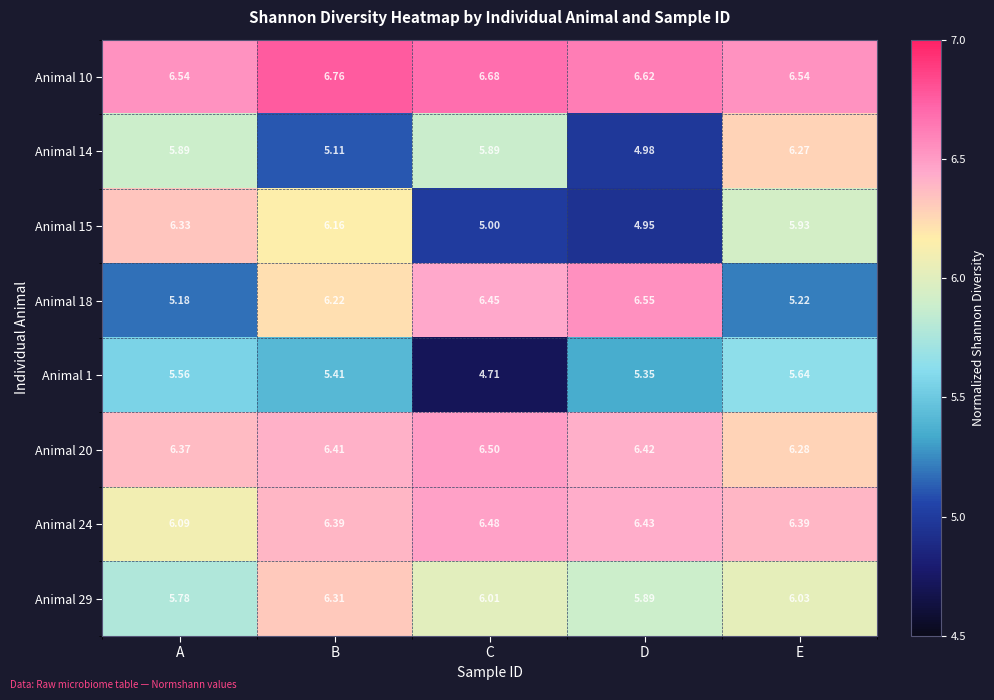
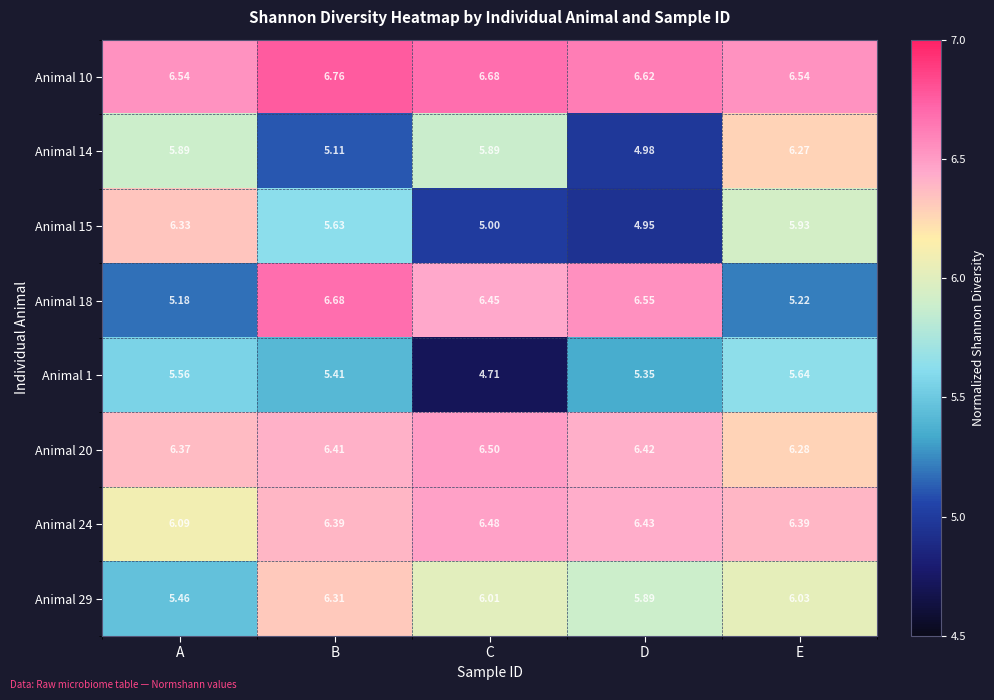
  {
    "Animal 10": {
      "A": 6.54,
      "B": 6.76,
      "C": 6.68,
      "D": 6.62,
      "E": 6.54
    },
    "Animal 14": {
      "A": 5.89,
      "B": 5.11,
      "C": 5.89,
      "D": 4.98,
      "E": 6.27
    },
    "Animal 15": {
      "A": 6.33,
-     "B": 6.16,
+     "B": 5.63,
      "C": 5.00,
      "D": 4.95,
      "E": 5.93
    },
    "Animal 18": {
      "A": 5.18,
-     "B": 6.22,
+     "B": 6.68,
      "C": 6.45,
      "D": 6.55,
      "E": 5.22
    },
    "Animal 1": {
      "A": 5.56,
      "B": 5.41,
      "C": 4.71,
      "D": 5.35,
      "E": 5.64
    },
    "Animal 20": {
      "A": 6.37,
      "B": 6.41,
      "C": 6.50,
      "D": 6.42,
      "E": 6.28
    },
    "Animal 24": {
      "A": 6.09,
      "B": 6.39,
      "C": 6.48,
      "D": 6.43,
      "E": 6.39
    },
    "Animal 29": {
-     "A": 5.78,
+     "A": 5.46,
      "B": 6.31,
      "C": 6.01,
      "D": 5.89,
      "E": 6.03
    }
  }
